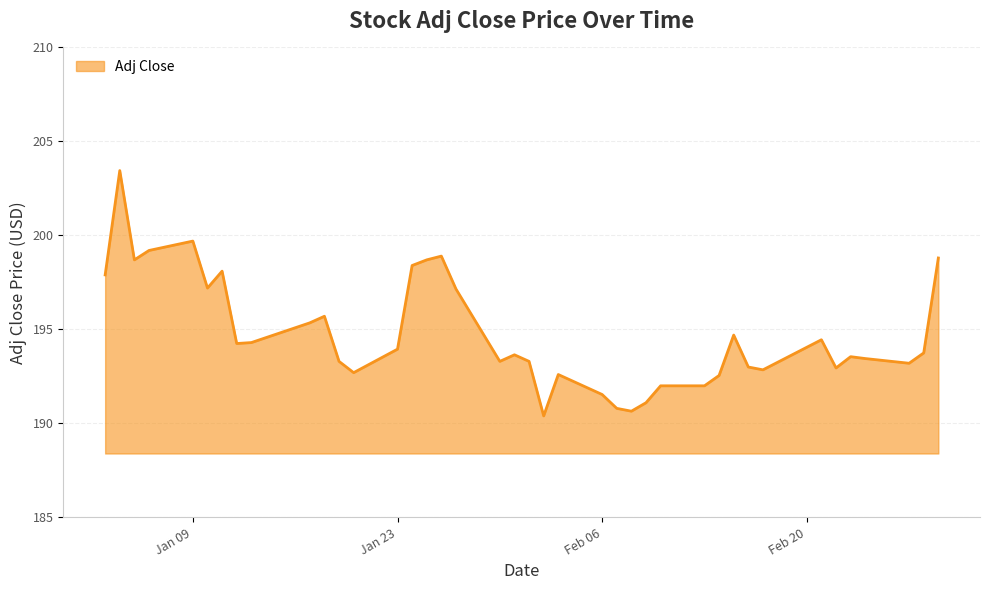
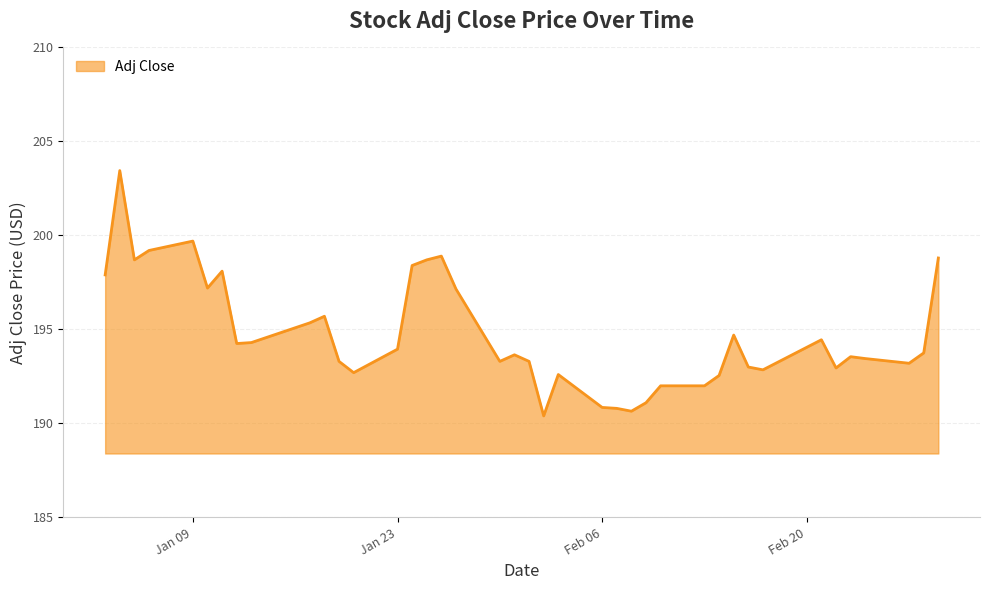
  {
    "Jan 09": 199.7,
    "Jan 23": 193.9,
-   "Feb 06": 191.5
+   "Feb 06": 190.9
  }
